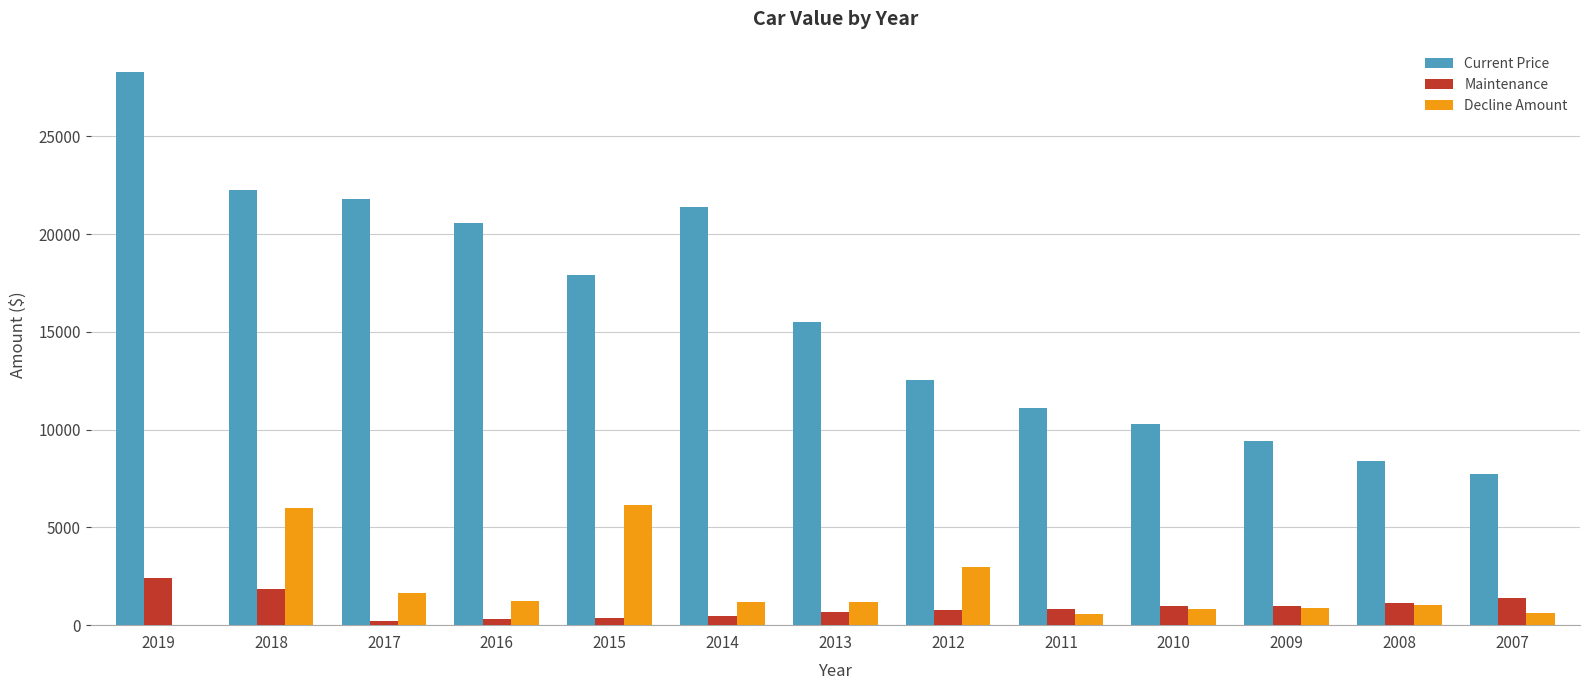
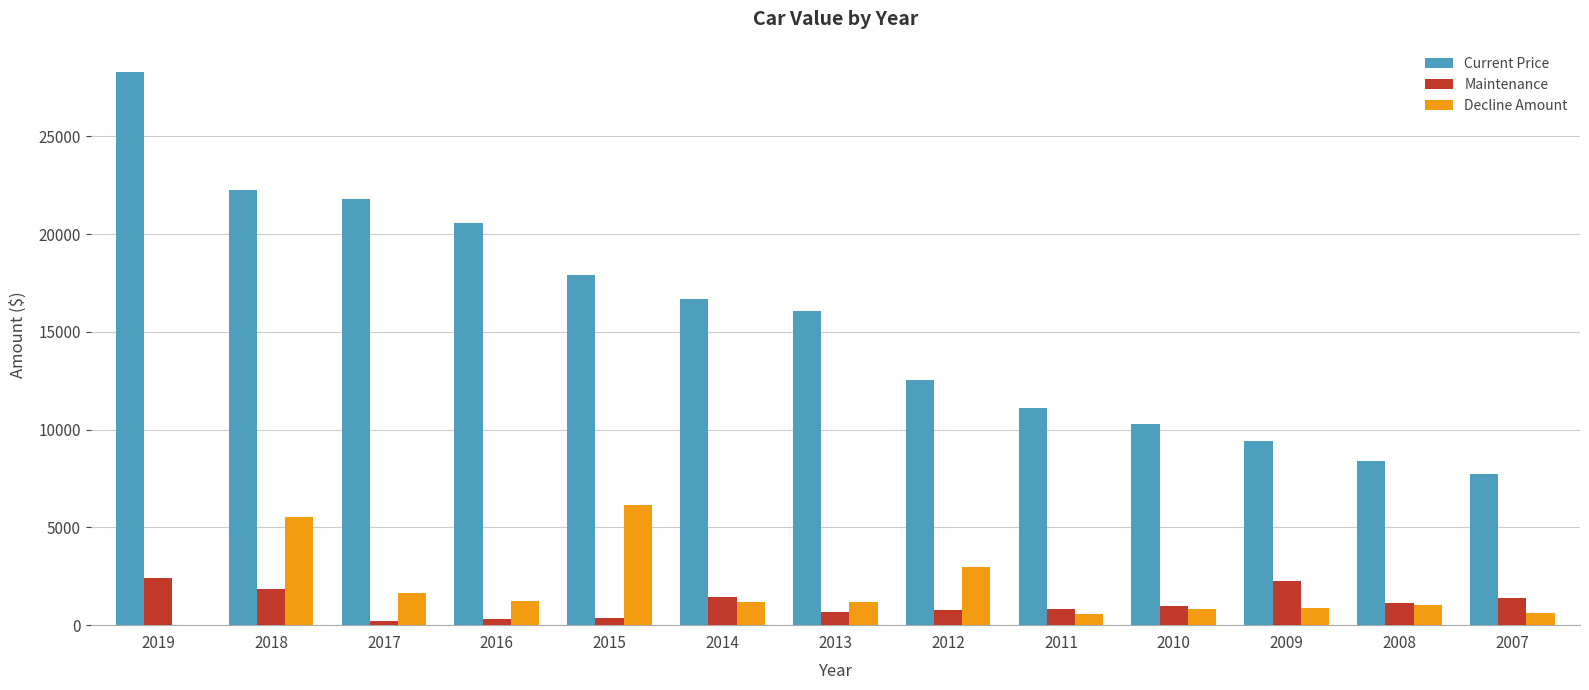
  {
    "Current Price": {
      "2019": 28300,
      "2018": 22300,
      "2017": 21800,
      "2016": 20500,
      "2015": 17900,
-     "2014": 21400,
-     "2013": 15500,
+     "2014": 16700,
+     "2013": 16000,
      "2012": 12500,
      "2011": 11100,
      "2010": 10300,
      "2009": 9400,
      "2008": 8400,
      "2007": 7700
    },
    "Maintenance": {
      "2019": 2400,
      "2018": 1900,
      "2017": 200,
      "2016": 300,
      "2015": 400,
-     "2014": 500,
+     "2014": 1400,
      "2013": 700,
      "2012": 800,
      "2011": 800,
      "2010": 1000,
-     "2009": 1000,
+     "2009": 2200,
      "2008": 1100,
      "2007": 1400
    },
    "Decline Amount": {
      "2019": 0,
-     "2018": 6000,
+     "2018": 5500,
      "2017": 1600,
      "2016": 1200,
      "2015": 6200,
      "2014": 1200,
      "2013": 1200,
      "2012": 3000,
      "2011": 600,
      "2010": 800,
      "2009": 900,
      "2008": 1000,
      "2007": 600
    }
  }
